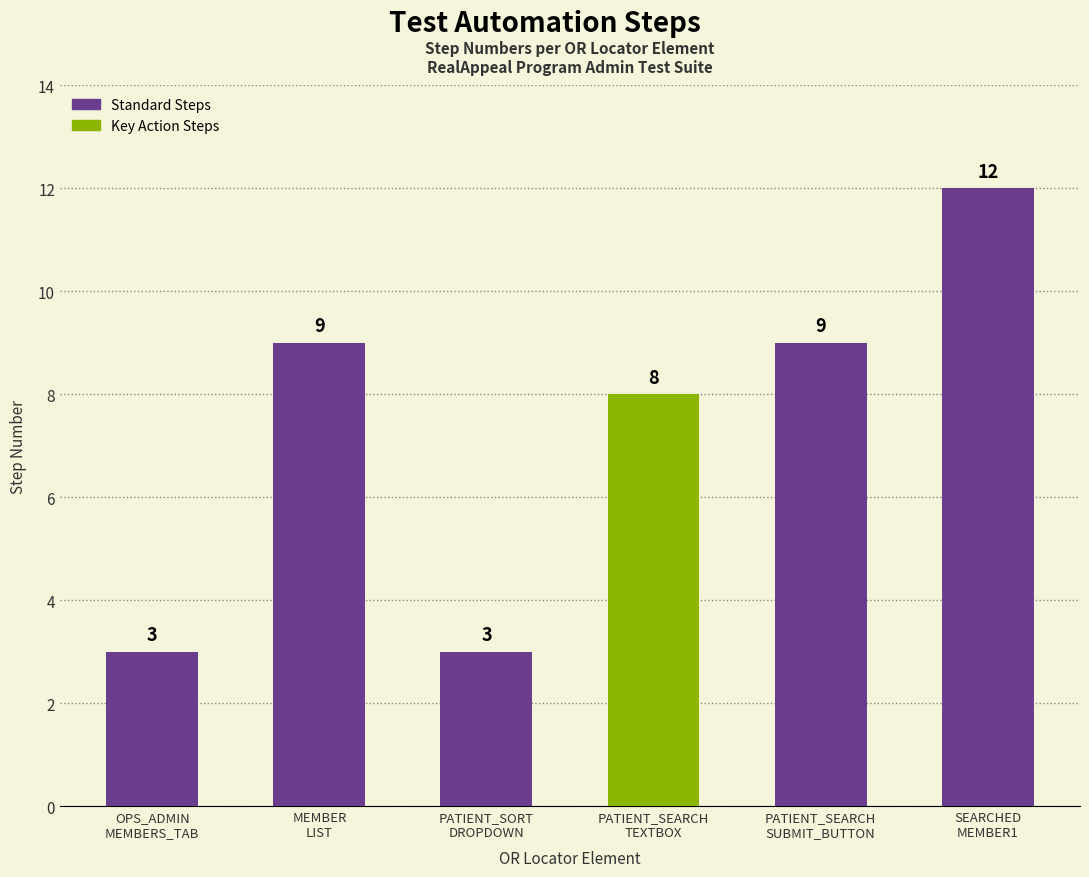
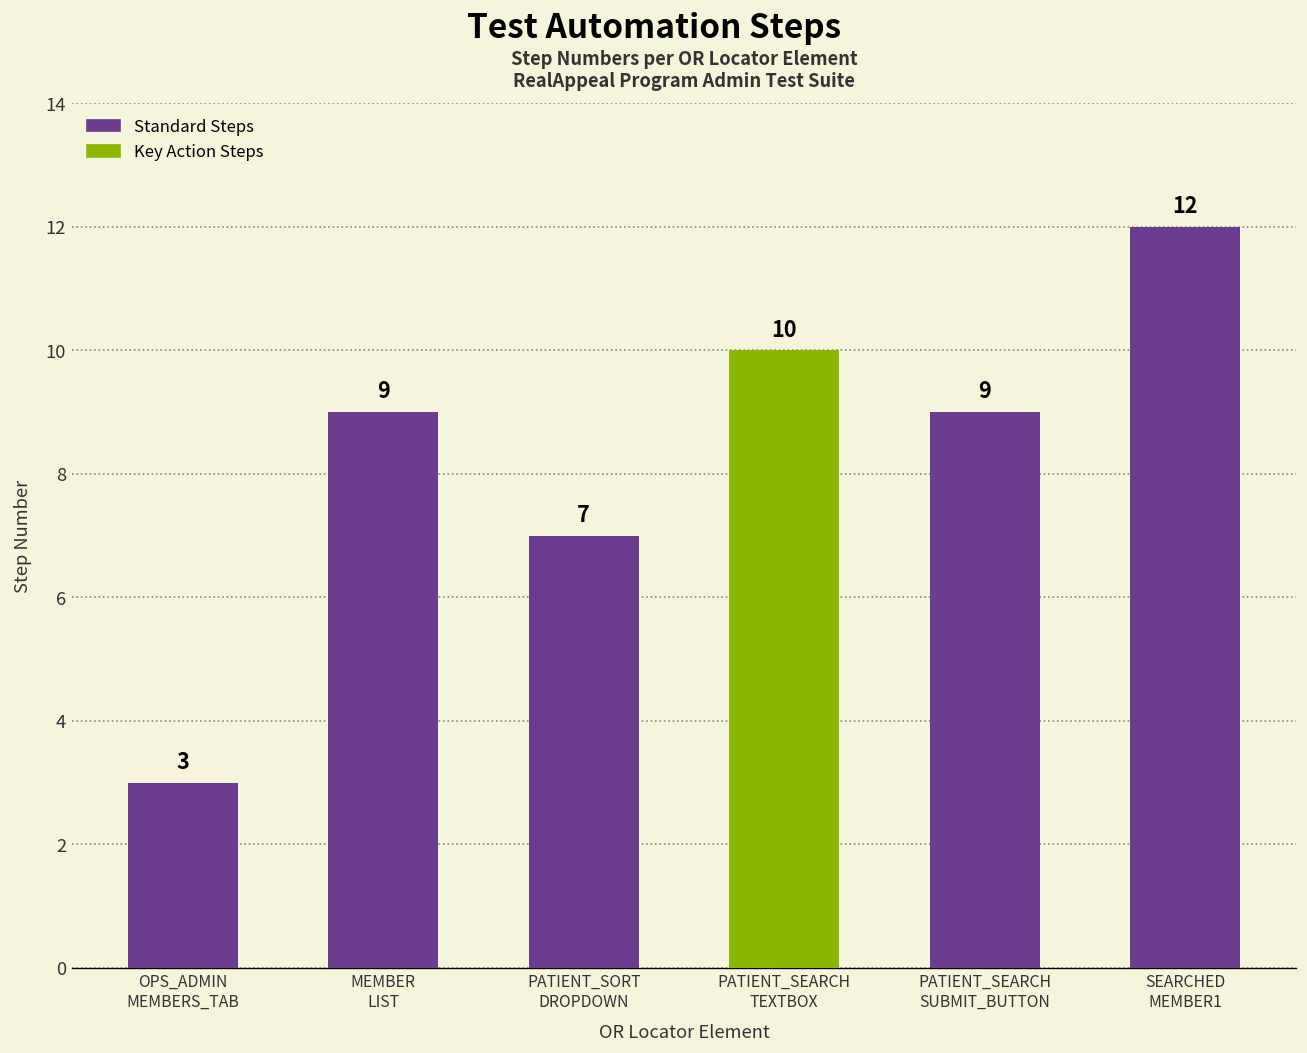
  {
    "OPS_ADMIN MEMBERS_TAB": 3,
    "MEMBER LIST": 9,
-   "PATIENT_SORT DROPDOWN": 3,
-   "PATIENT_SEARCH TEXTBOX": 8,
+   "PATIENT_SORT DROPDOWN": 7,
+   "PATIENT_SEARCH TEXTBOX": 10,
    "PATIENT_SEARCH SUBMIT_BUTTON": 9,
    "SEARCHED MEMBER1": 12
  }
